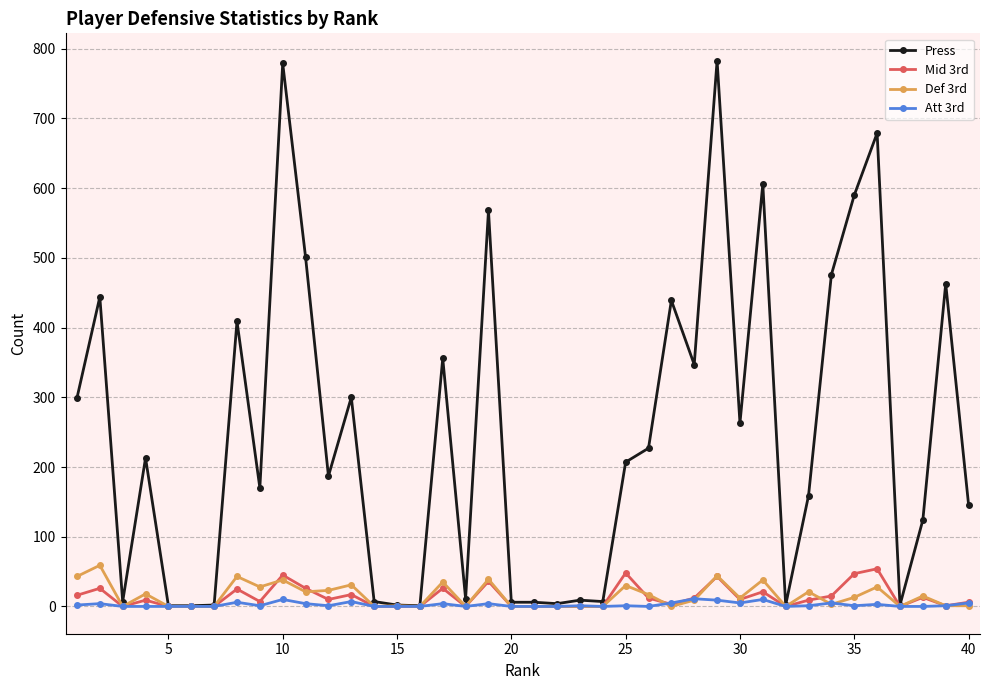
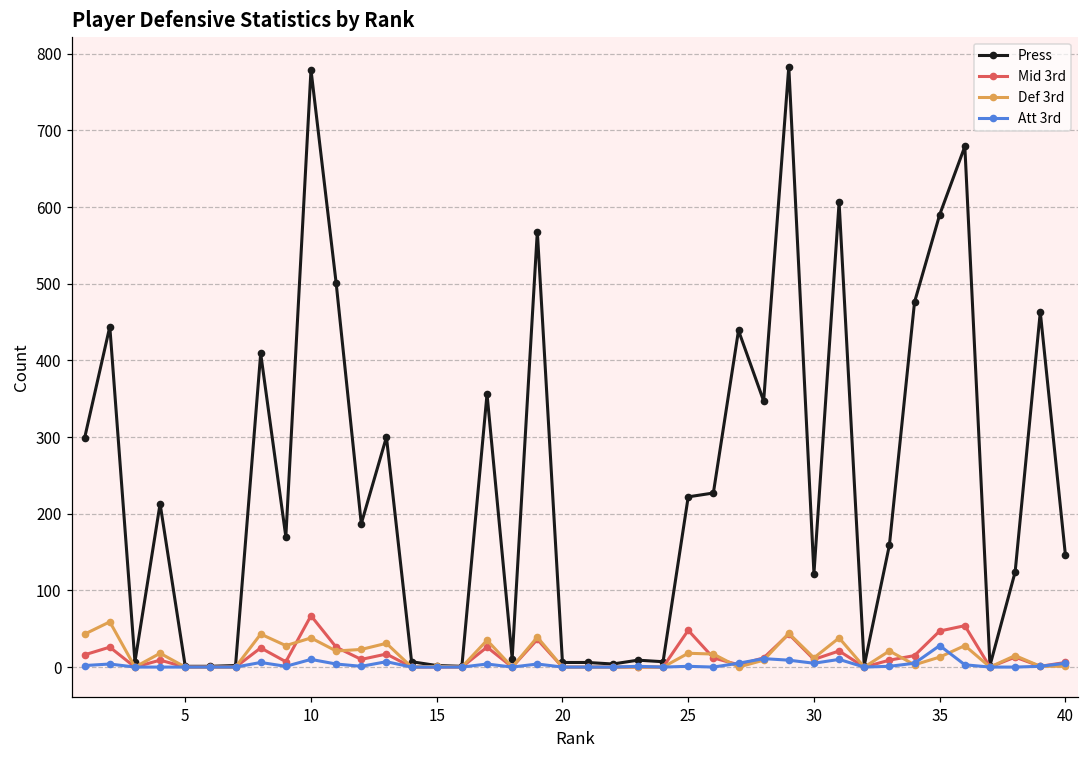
  {
    "Press": {
      "10": 780,
      "20": 10,
-     "25": 210,
-     "30": 260,
+     "25": 220,
+     "30": 120,
      "35": 590,
      "40": 150
    },
    "Mid 3rd": {
-     "10": 50,
+     "10": 70,
      "25": 50,
      "35": 50
    },
    "Def 3rd": {
      "10": 40,
-     "25": 30,
+     "25": 20,
      "35": 10,
      "40": 0
    },
    "Att 3rd": {
      "10": 10,
      "25": 0,
      "30": 10,
-     "35": 0
+     "35": 30
    }
  }
